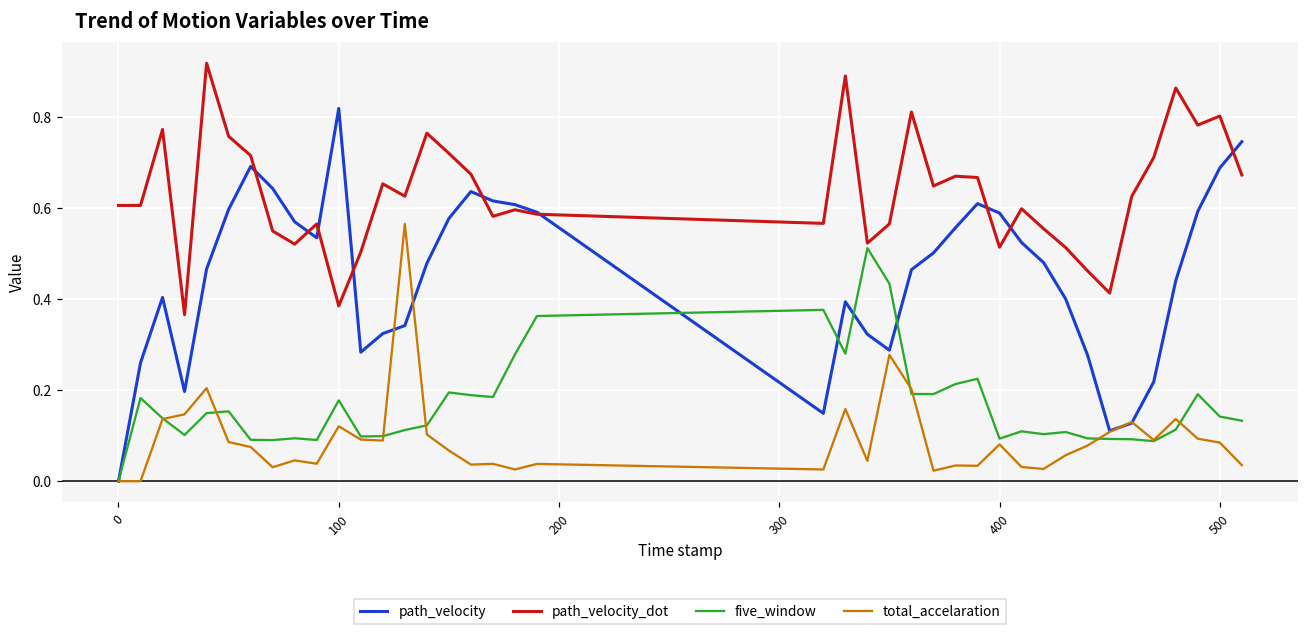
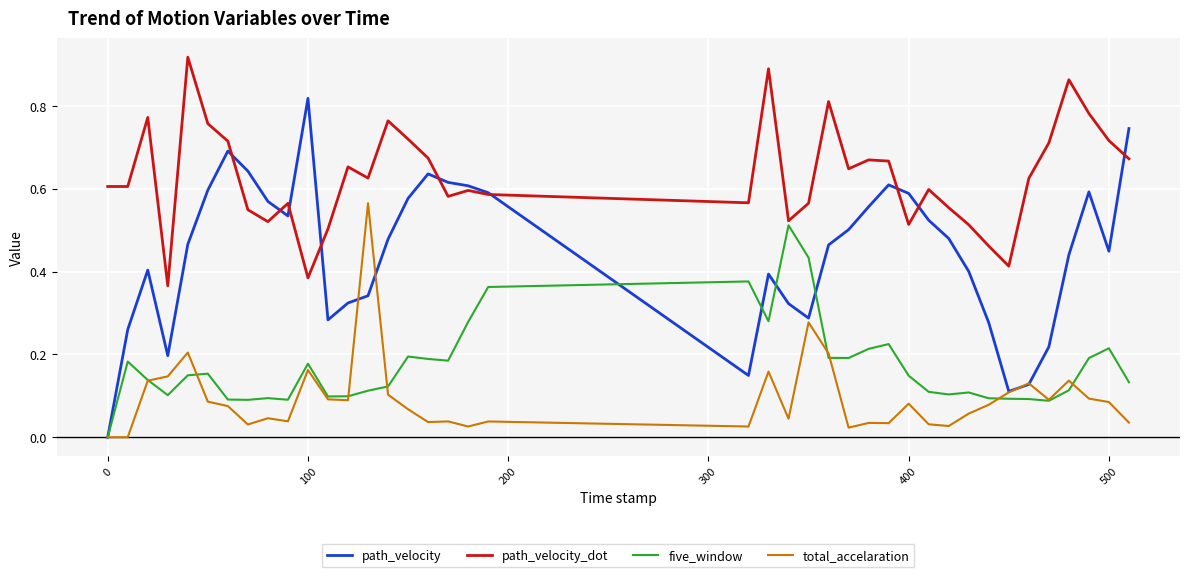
  {
    "path_velocity": {
      "100": 0.82,
      "400": 0.59,
-     "500": 0.69
+     "500": 0.45
    },
    "path_velocity_dot": {
      "0": 0.61,
      "100": 0.38,
      "400": 0.51,
-     "500": 0.80
+     "500": 0.72
    },
    "five_window": {
      "100": 0.18,
-     "400": 0.09,
-     "500": 0.14
+     "400": 0.15,
+     "500": 0.21
    },
    "total_accelaration": {
-     "100": 0.12,
+     "100": 0.16,
      "400": 0.08,
      "500": 0.08
    }
  }
